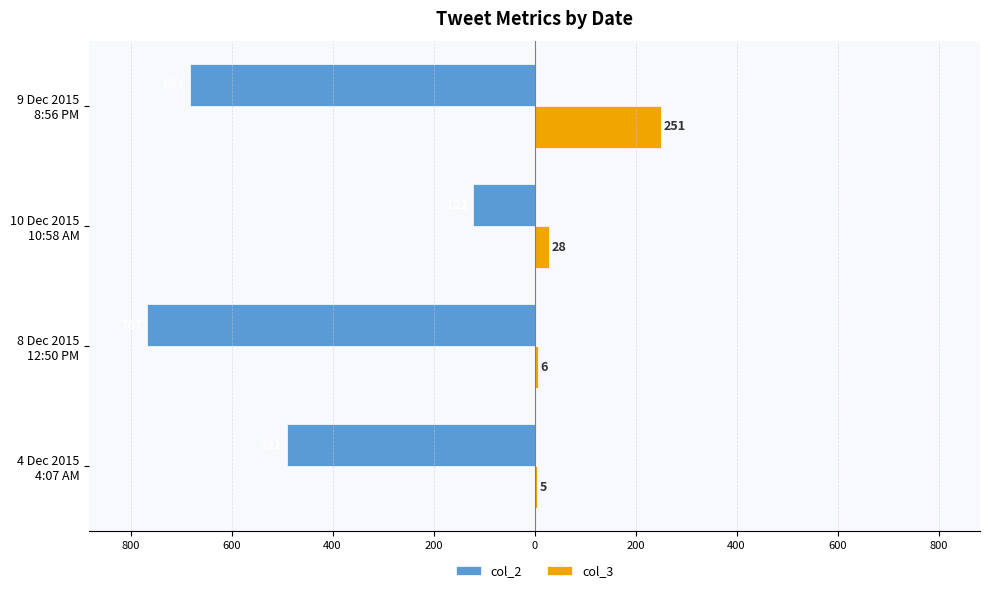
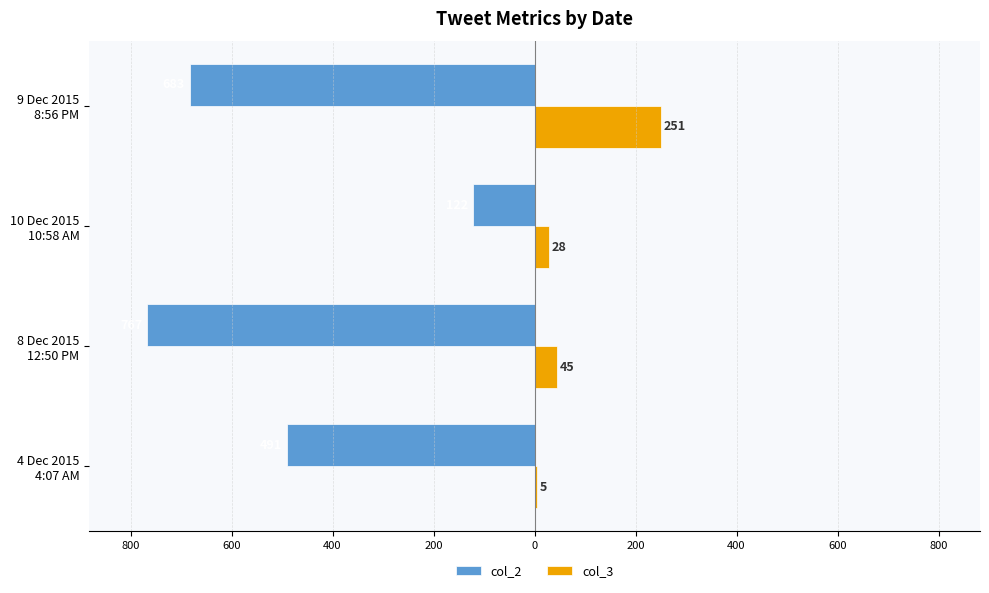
  {
    "col_3": {
      "9 Dec 2015 8:56 PM": 251,
      "10 Dec 2015 10:58 AM": 28,
-     "8 Dec 2015 12:50 PM": 6,
+     "8 Dec 2015 12:50 PM": 45,
      "4 Dec 2015 4:07 AM": 5
    }
  }
